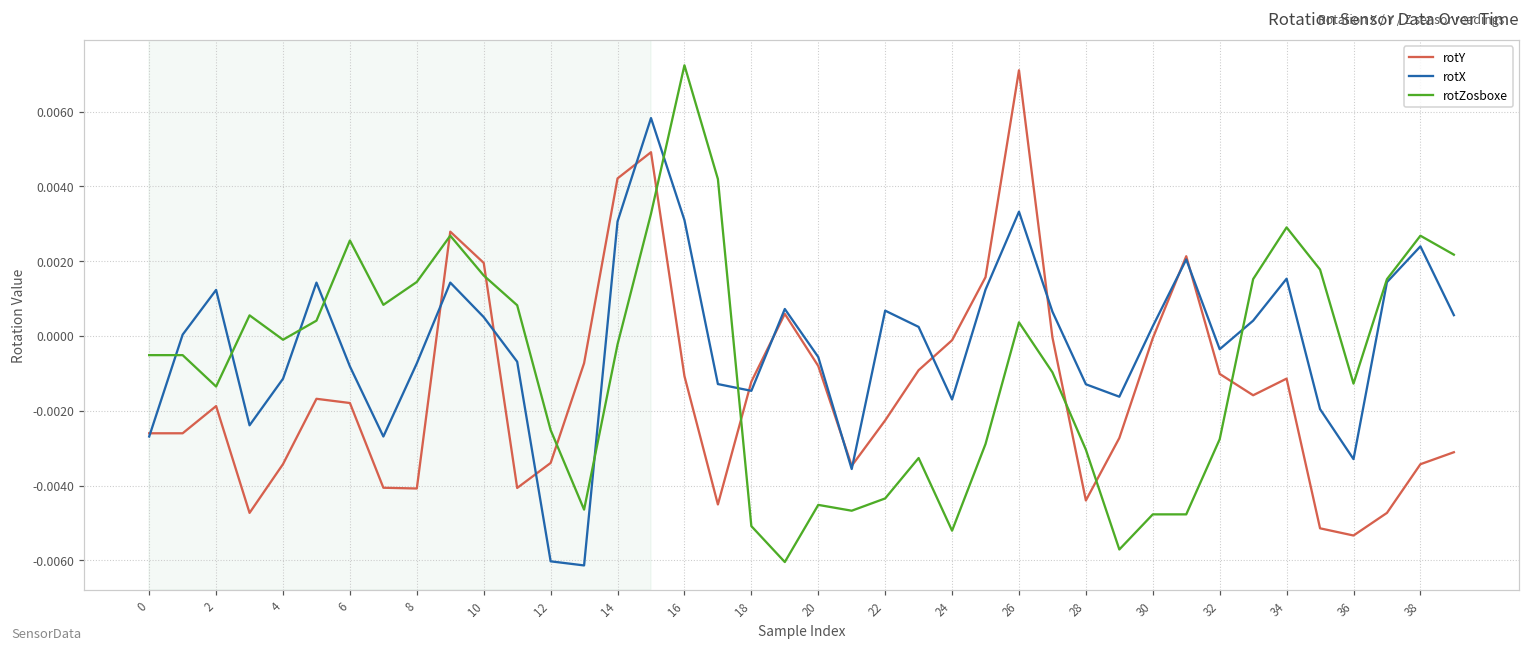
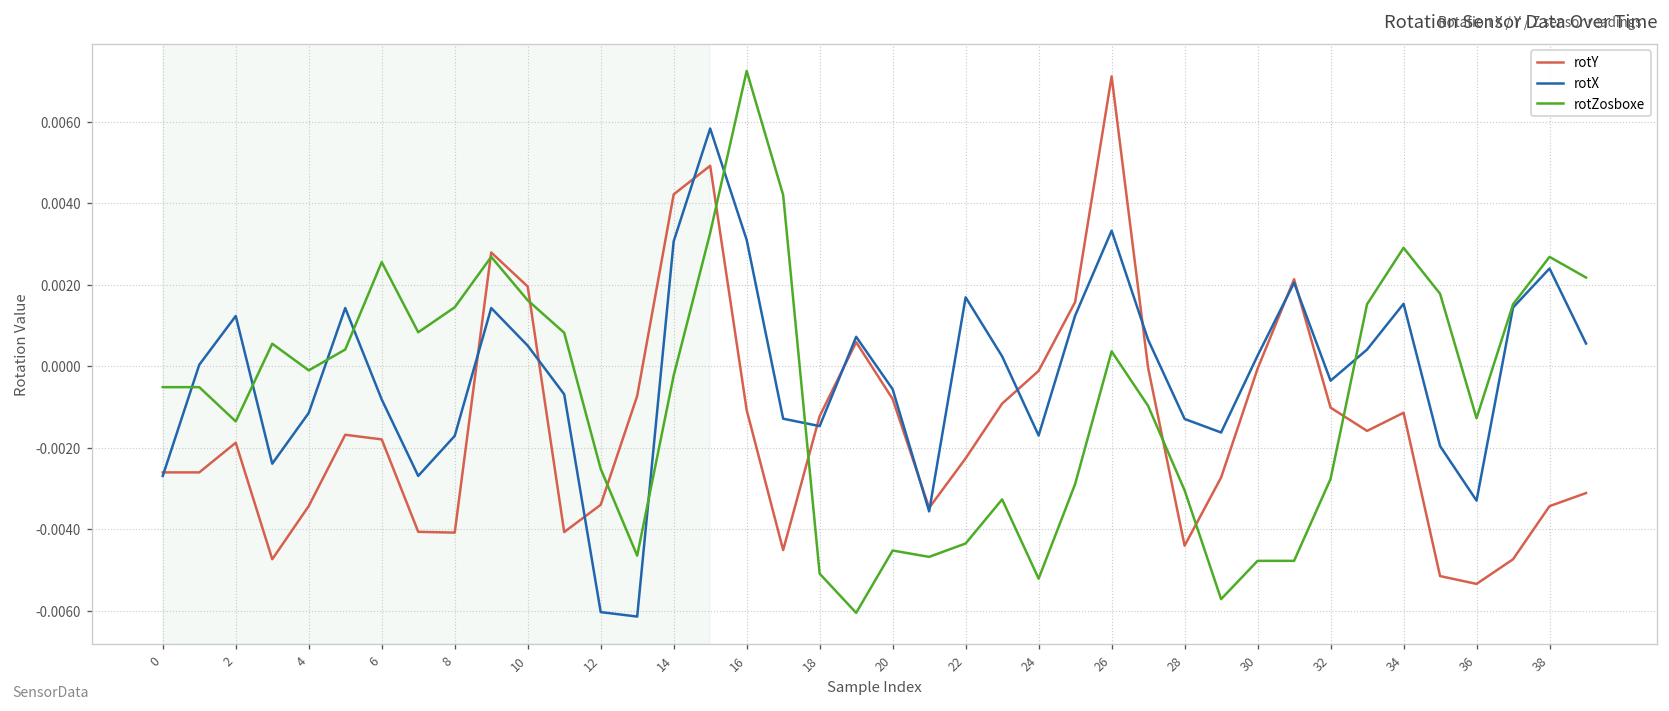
  {
    "rotY": {
      "0": -0.0026,
      "2": -0.0019,
      "4": -0.0034,
      "6": -0.0018,
      "8": -0.0041,
      "10": 0.0020,
      "12": -0.0034,
      "14": 0.0042,
      "16": -0.0011,
      "18": -0.0012,
      "20": -0.0008,
      "22": -0.0023,
      "24": -0.0001,
      "26": 0.0071,
      "28": -0.0044,
      "30": -0.0001,
      "32": -0.0010,
      "34": -0.0011,
      "36": -0.0053,
      "38": -0.0034
    },
    "rotX": {
      "0": -0.0027,
      "2": 0.0012,
      "4": -0.0011,
      "6": -0.0008,
-     "8": -0.0007,
+     "8": -0.0017,
      "10": 0.0005,
      "12": -0.0060,
      "14": 0.0031,
      "16": 0.0031,
      "18": -0.0015,
      "20": -0.0006,
-     "22": 0.0007,
+     "22": 0.0017,
      "24": -0.0017,
      "26": 0.0033,
      "28": -0.0013,
      "30": 0.0003,
      "32": -0.0004,
      "34": 0.0015,
      "36": -0.0033,
      "38": 0.0024
    },
    "rotZosboxe": {
      "0": -0.0005,
      "2": -0.0014,
      "4": -0.0001,
      "6": 0.0026,
      "8": 0.0014,
      "10": 0.0016,
      "12": -0.0025,
      "14": -0.0002,
      "16": 0.0072,
      "18": -0.0051,
      "20": -0.0045,
      "22": -0.0043,
      "24": -0.0052,
      "26": 0.0004,
      "28": -0.0030,
      "30": -0.0048,
      "32": -0.0028,
      "34": 0.0029,
      "36": -0.0013,
      "38": 0.0027
    }
  }
